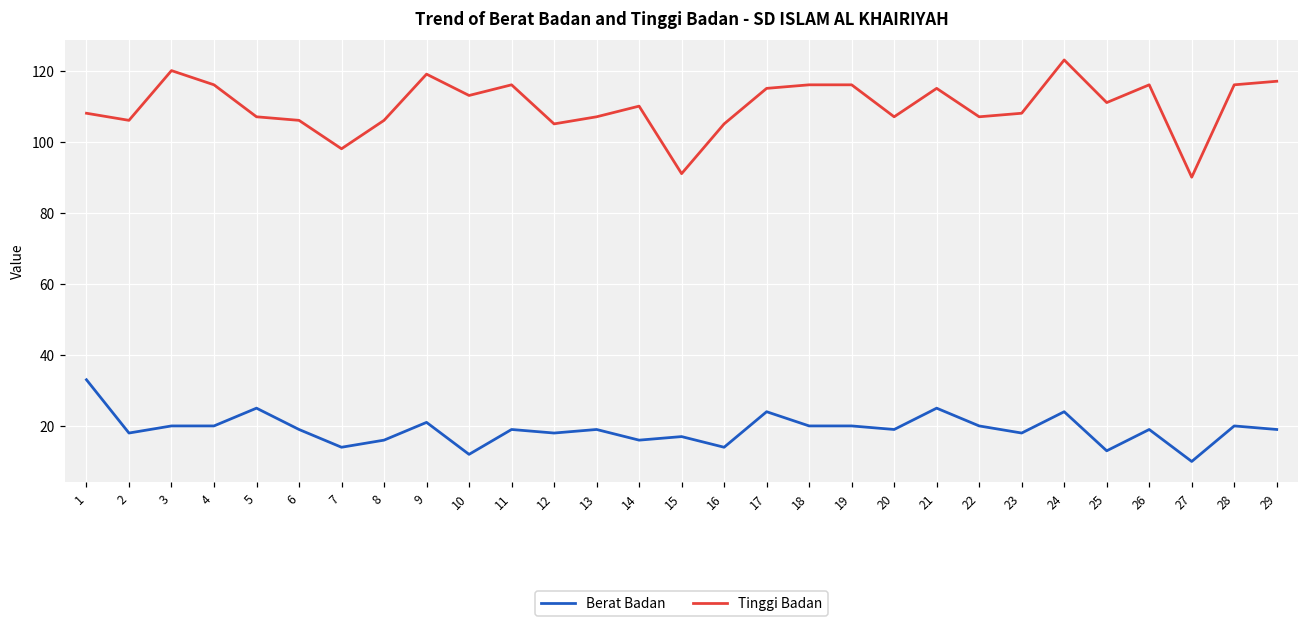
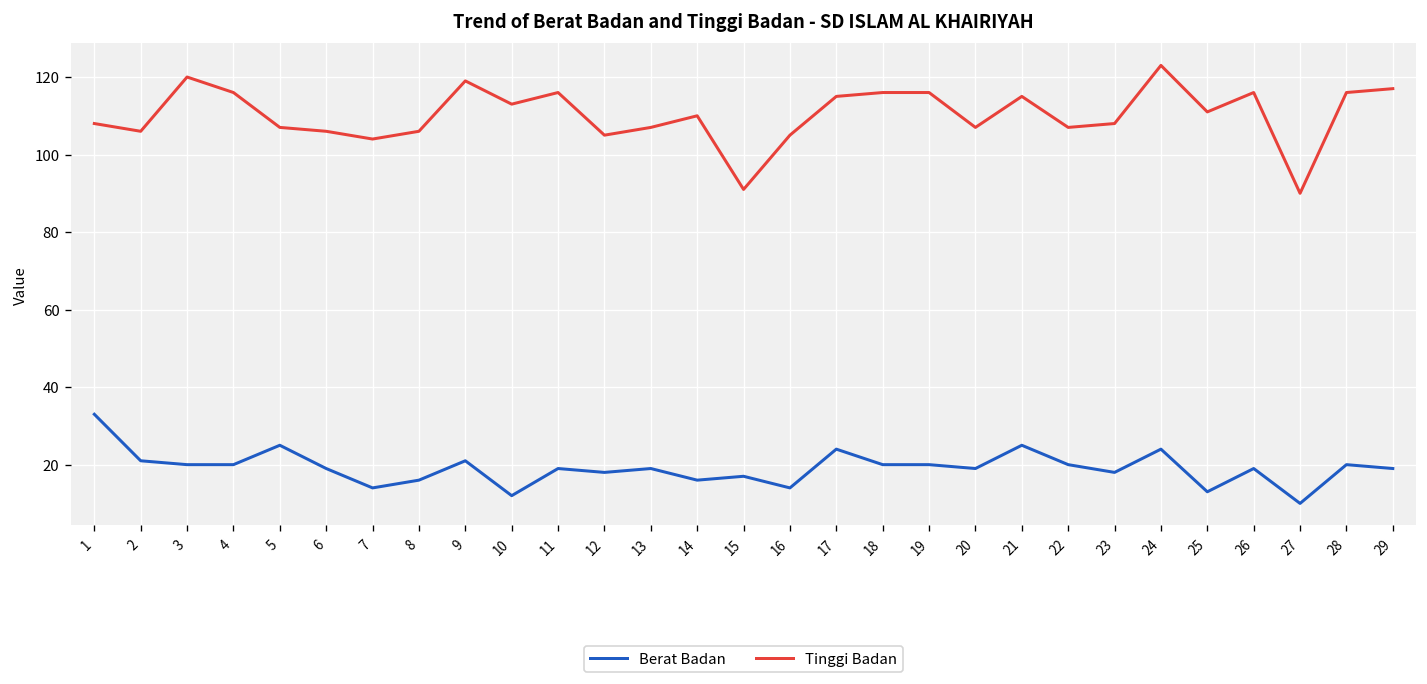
  {
    "Berat Badan": {
      "1": 33,
-     "2": 18,
+     "2": 21,
      "3": 20,
      "4": 20,
      "5": 25,
      "6": 19,
      "7": 14,
      "8": 16,
      "9": 21,
      "10": 12,
      "11": 19,
      "12": 18,
      "13": 19,
      "14": 16,
      "15": 17,
      "16": 14,
      "17": 24,
      "18": 20,
      "19": 20,
      "20": 19,
      "21": 25,
      "22": 20,
      "23": 18,
      "24": 24,
      "25": 13,
      "26": 19,
      "27": 10,
      "28": 20,
      "29": 19
    },
    "Tinggi Badan": {
      "1": 108,
      "2": 106,
      "3": 120,
      "4": 116,
      "5": 107,
      "6": 106,
-     "7": 98,
+     "7": 104,
      "8": 106,
      "9": 119,
      "10": 113,
      "11": 116,
      "12": 105,
      "13": 107,
      "14": 110,
      "15": 91,
      "16": 105,
      "17": 115,
      "18": 116,
      "19": 116,
      "20": 107,
      "21": 115,
      "22": 107,
      "23": 108,
      "24": 123,
      "25": 111,
      "26": 116,
      "27": 90,
      "28": 116,
      "29": 117
    }
  }
